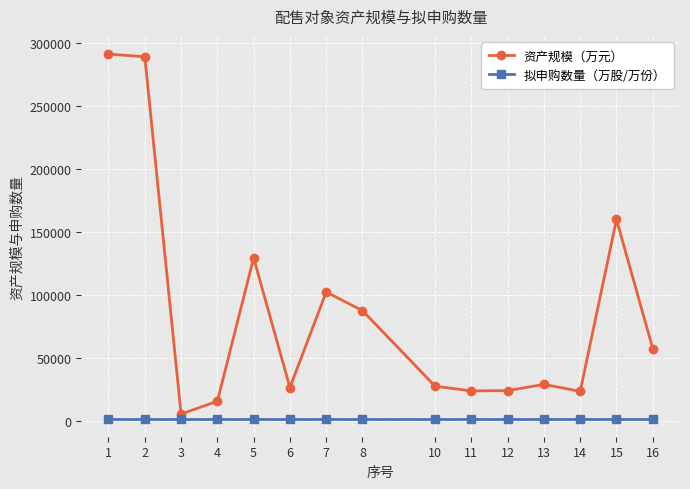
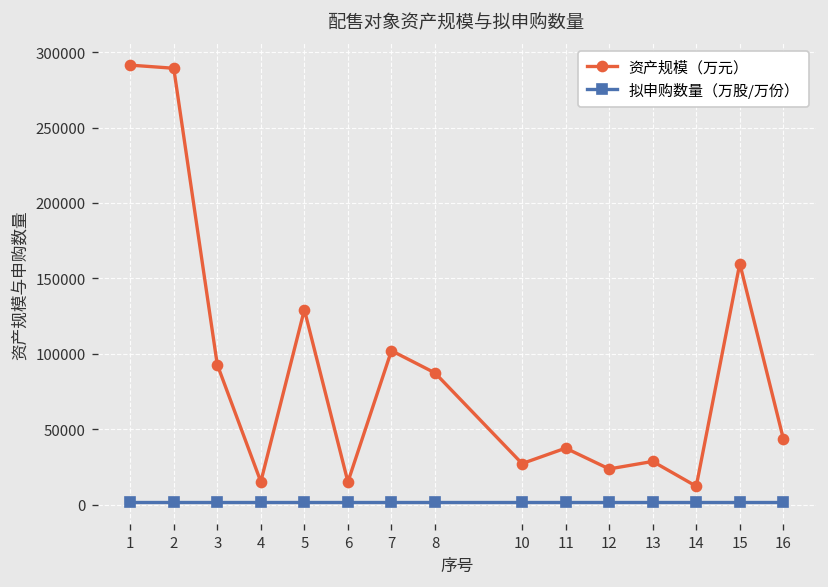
  {
    "资产规模（万元）": {
      "1": 291000,
      "2": 289000,
-     "3": 5000,
+     "3": 93000,
      "4": 15000,
      "5": 129000,
-     "6": 26000,
+     "6": 15000,
      "7": 102000,
      "8": 87000,
      "10": 27000,
-     "11": 24000,
+     "11": 38000,
      "12": 24000,
      "13": 29000,
-     "14": 23000,
+     "14": 12000,
      "15": 160000,
-     "16": 57000
+     "16": 44000
    },
    "拟申购数量（万股/万份）": {
      "1": 2000,
      "2": 2000,
      "3": 2000,
      "4": 2000,
      "5": 2000,
      "6": 2000,
      "7": 2000,
      "8": 2000,
      "10": 2000,
      "11": 2000,
      "12": 2000,
      "13": 2000,
      "14": 2000,
      "15": 2000,
      "16": 2000
    }
  }
